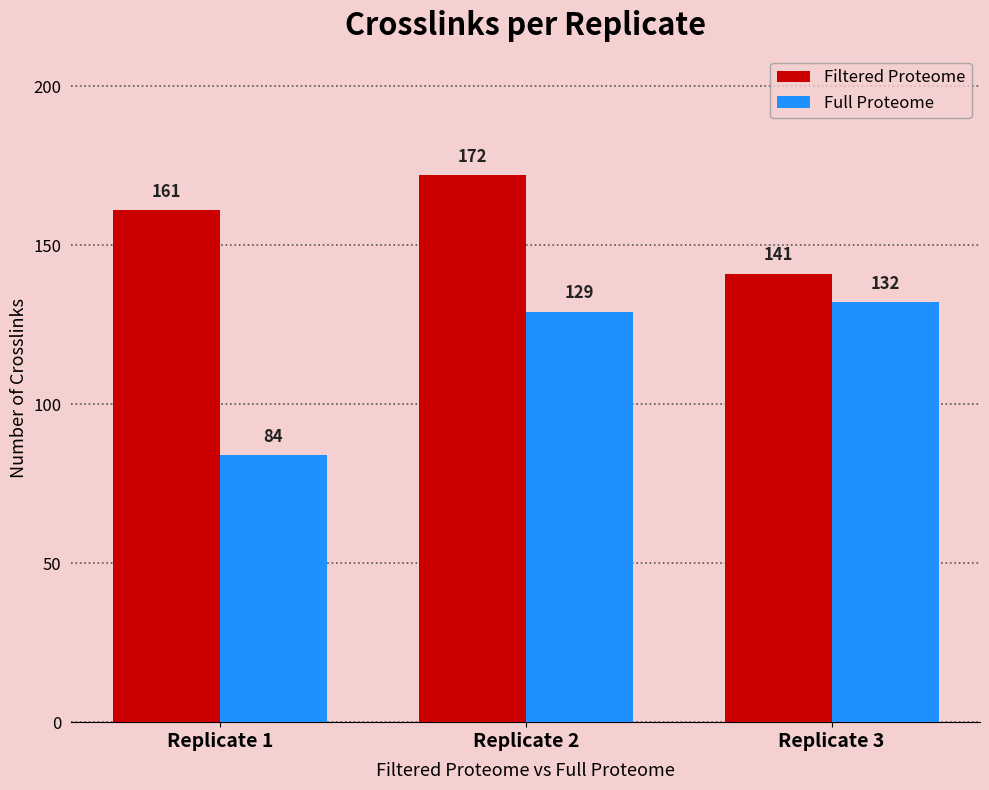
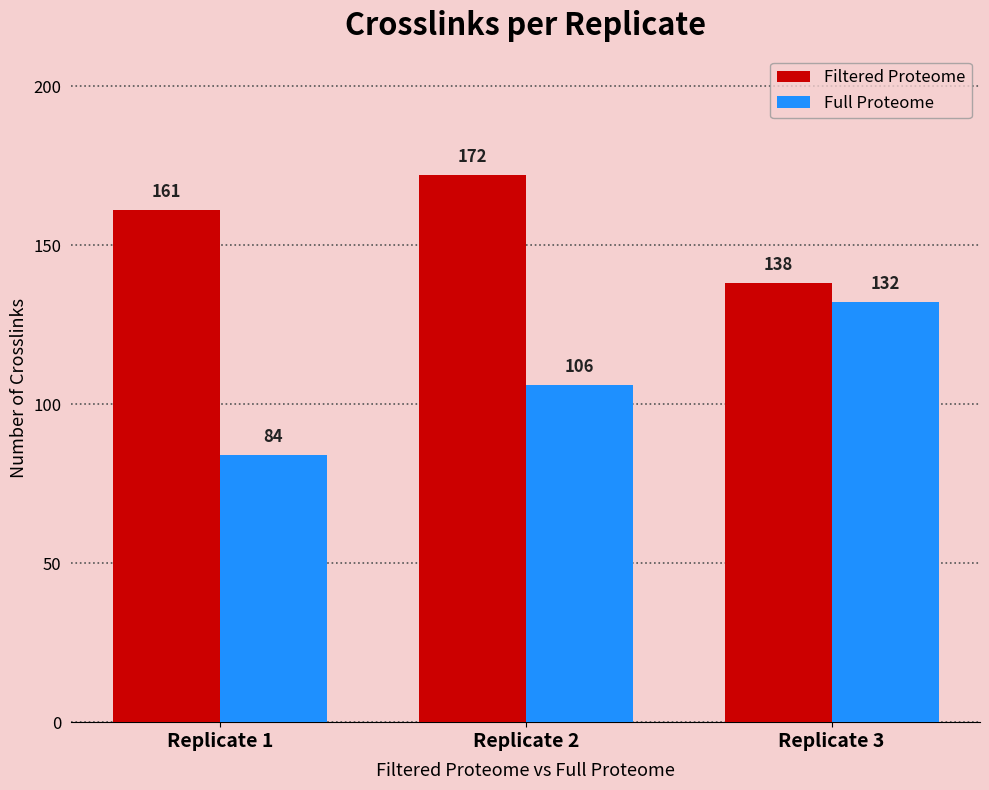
  {
    "Filtered Proteome": {
      "Replicate 1": 161,
      "Replicate 2": 172,
-     "Replicate 3": 141
+     "Replicate 3": 138
    },
    "Full Proteome": {
      "Replicate 1": 84,
-     "Replicate 2": 129,
+     "Replicate 2": 106,
      "Replicate 3": 132
    }
  }
